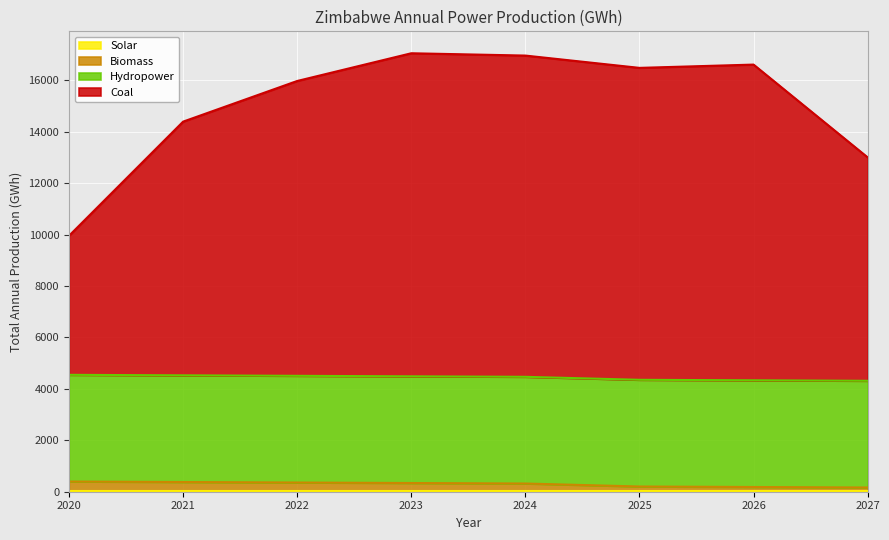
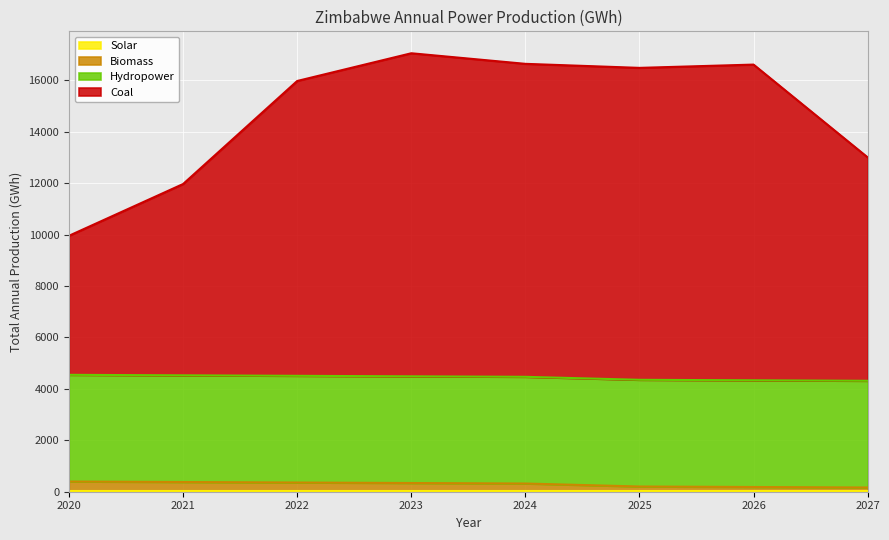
  {
    "Solar": {
      "2020": 0,
      "2021": 0,
      "2022": 0,
      "2023": 0,
      "2024": 0,
      "2025": 0,
      "2026": 0,
      "2027": 0
    },
    "Biomass": {
      "2020": 400,
      "2021": 400,
      "2022": 300,
      "2023": 300,
      "2024": 300,
      "2025": 200,
      "2026": 200,
      "2027": 200
    },
    "Hydropower": {
      "2020": 4100,
      "2021": 4100,
      "2022": 4100,
      "2023": 4100,
      "2024": 4100,
      "2025": 4100,
      "2026": 4100,
      "2027": 4100
    },
    "Coal": {
      "2020": 5400,
-     "2021": 9900,
+     "2021": 7400,
      "2022": 11500,
      "2023": 12600,
-     "2024": 12500,
+     "2024": 12200,
      "2025": 12100,
      "2026": 12300,
      "2027": 8700
    }
  }
